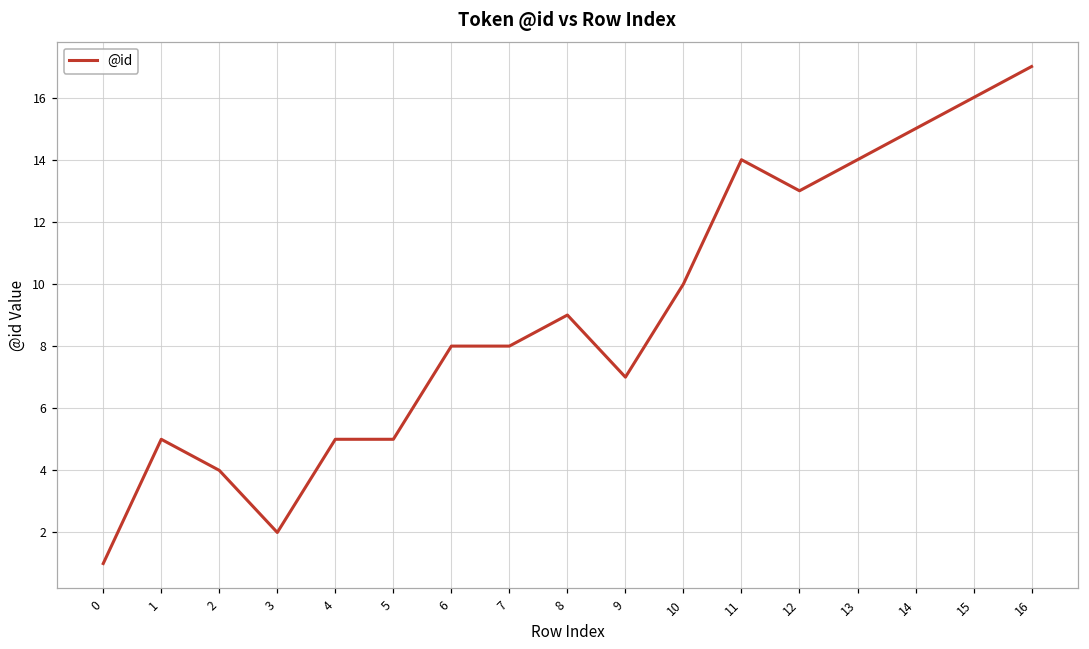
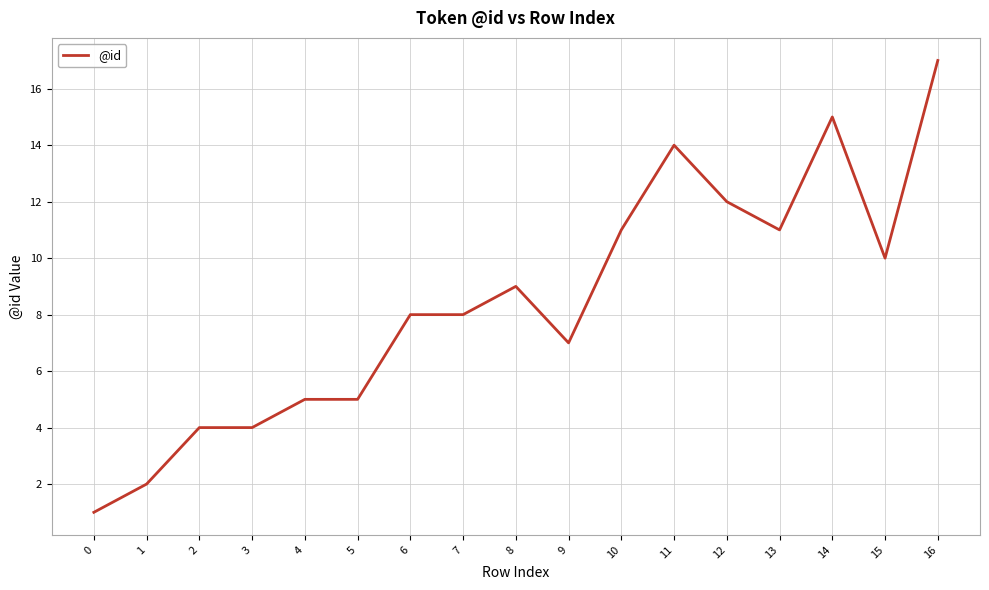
  {
    "0": 1,
-   "1": 5,
+   "1": 2,
    "2": 4,
-   "3": 2,
+   "3": 4,
    "4": 5,
    "5": 5,
    "6": 8,
    "7": 8,
    "8": 9,
    "9": 7,
-   "10": 10,
+   "10": 11,
    "11": 14,
-   "12": 13,
-   "13": 14,
+   "12": 12,
+   "13": 11,
    "14": 15,
-   "15": 16,
+   "15": 10,
    "16": 17
  }
